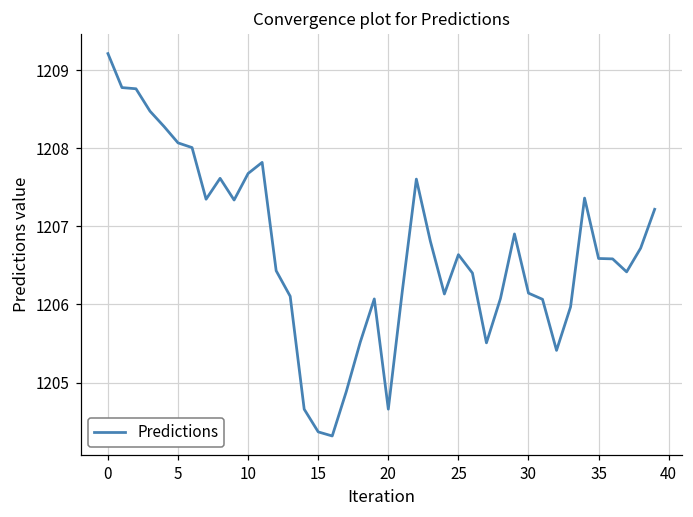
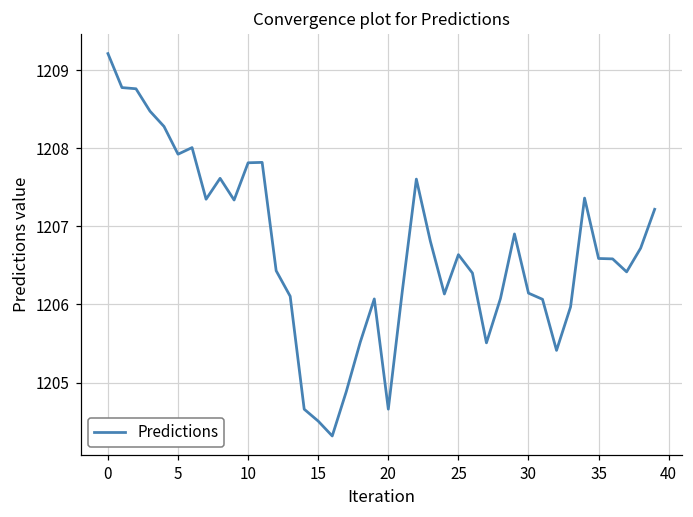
  {
    "0": 1209.2,
-   "5": 1208.1,
-   "10": 1207.7,
-   "15": 1204.4,
+   "5": 1207.9,
+   "10": 1207.8,
+   "15": 1204.5,
    "20": 1204.7,
    "25": 1206.6,
    "30": 1206.1,
    "35": 1206.6
  }
